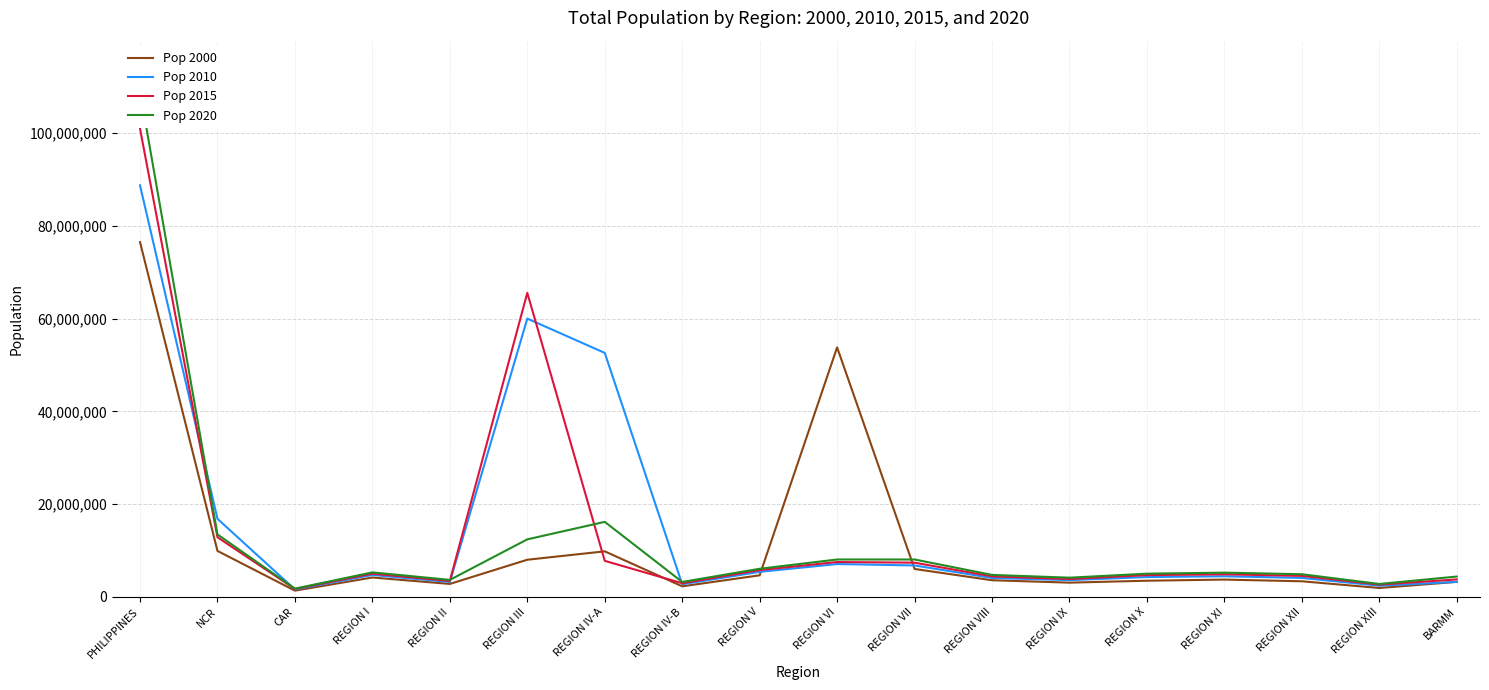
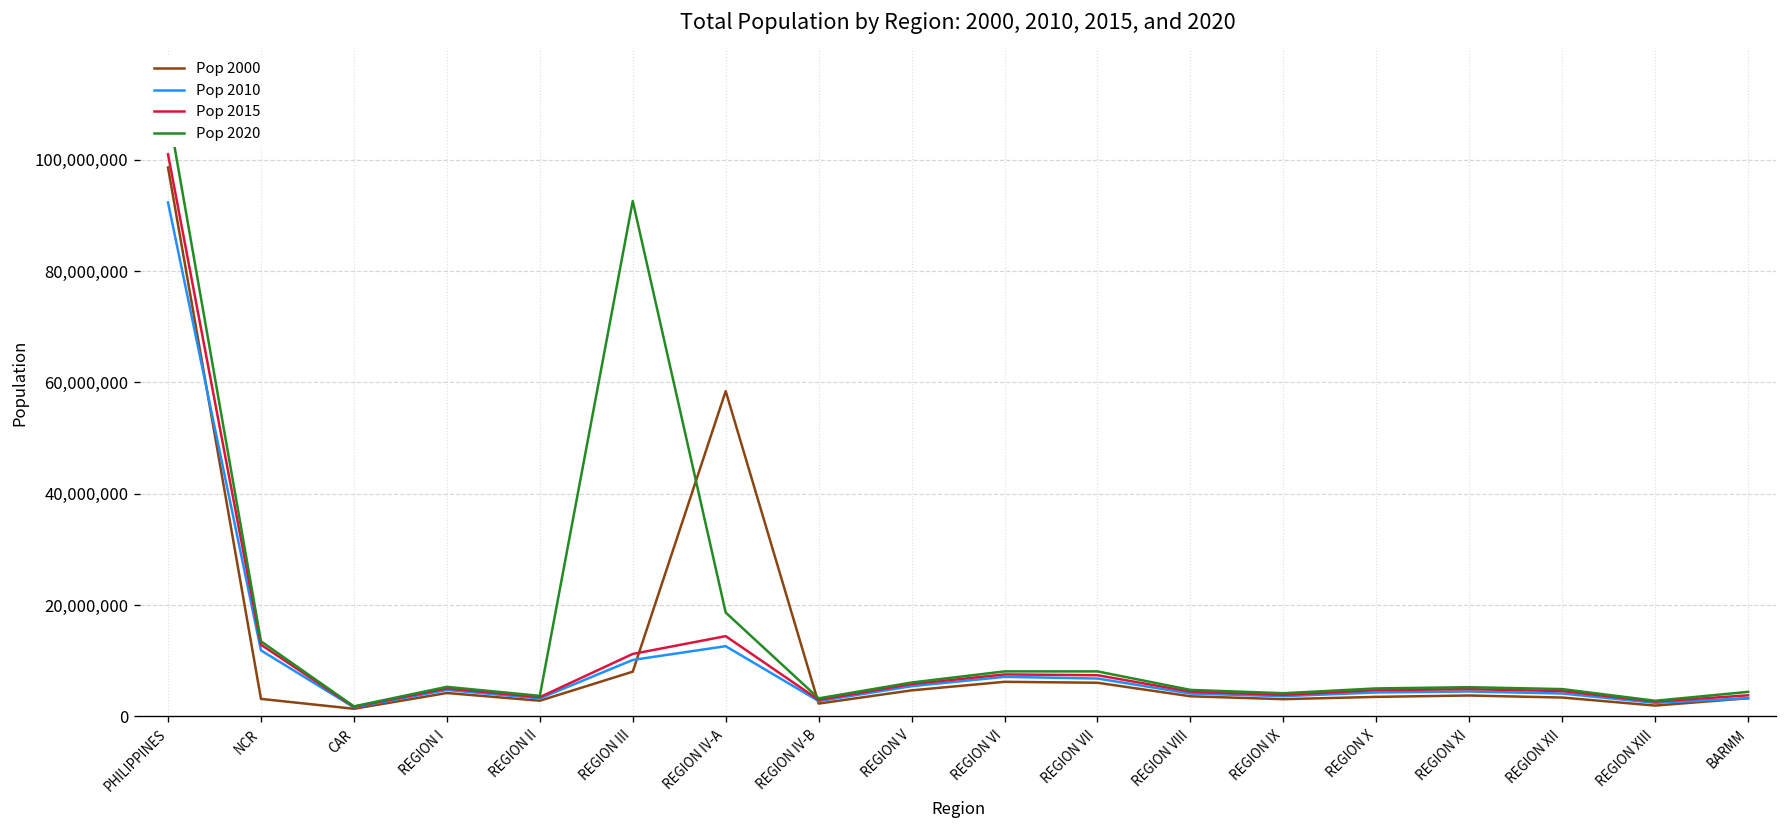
  {
    "Pop 2000": {
-     "PHILIPPINES": "77,000,000",
-     "NCR": "10,000,000",
+     "PHILIPPINES": "99,000,000",
+     "NCR": "3,000,000",
      "REGION III": "8,000,000",
-     "REGION IV-A": "10,000,000",
+     "REGION IV-A": "58,000,000",
      "REGION V": "5,000,000",
-     "REGION VI": "54,000,000",
+     "REGION VI": "6,000,000",
      "REGION VII": "6,000,000",
      "REGION X": "4,000,000",
      "REGION XI": "4,000,000",
      "REGION XII": "3,000,000"
    },
    "Pop 2010": {
-     "PHILIPPINES": "89,000,000",
-     "NCR": "17,000,000",
-     "REGION III": "60,000,000",
-     "REGION IV-A": "53,000,000",
+     "PHILIPPINES": "92,000,000",
+     "NCR": "12,000,000",
+     "REGION III": "10,000,000",
+     "REGION IV-A": "13,000,000",
      "REGION VII": "7,000,000"
    },
    "Pop 2015": {
      "PHILIPPINES": "101,000,000",
      "NCR": "13,000,000",
-     "REGION III": "66,000,000",
-     "REGION IV-A": "8,000,000",
+     "REGION III": "11,000,000",
+     "REGION IV-A": "14,000,000",
      "REGION VII": "7,000,000"
    },
    "Pop 2020": {
      "NCR": "13,000,000",
-     "REGION III": "12,000,000",
-     "REGION IV-A": "16,000,000",
+     "REGION III": "93,000,000",
+     "REGION IV-A": "19,000,000",
      "REGION VII": "8,000,000",
      "BARMM": "4,000,000"
    }
  }
